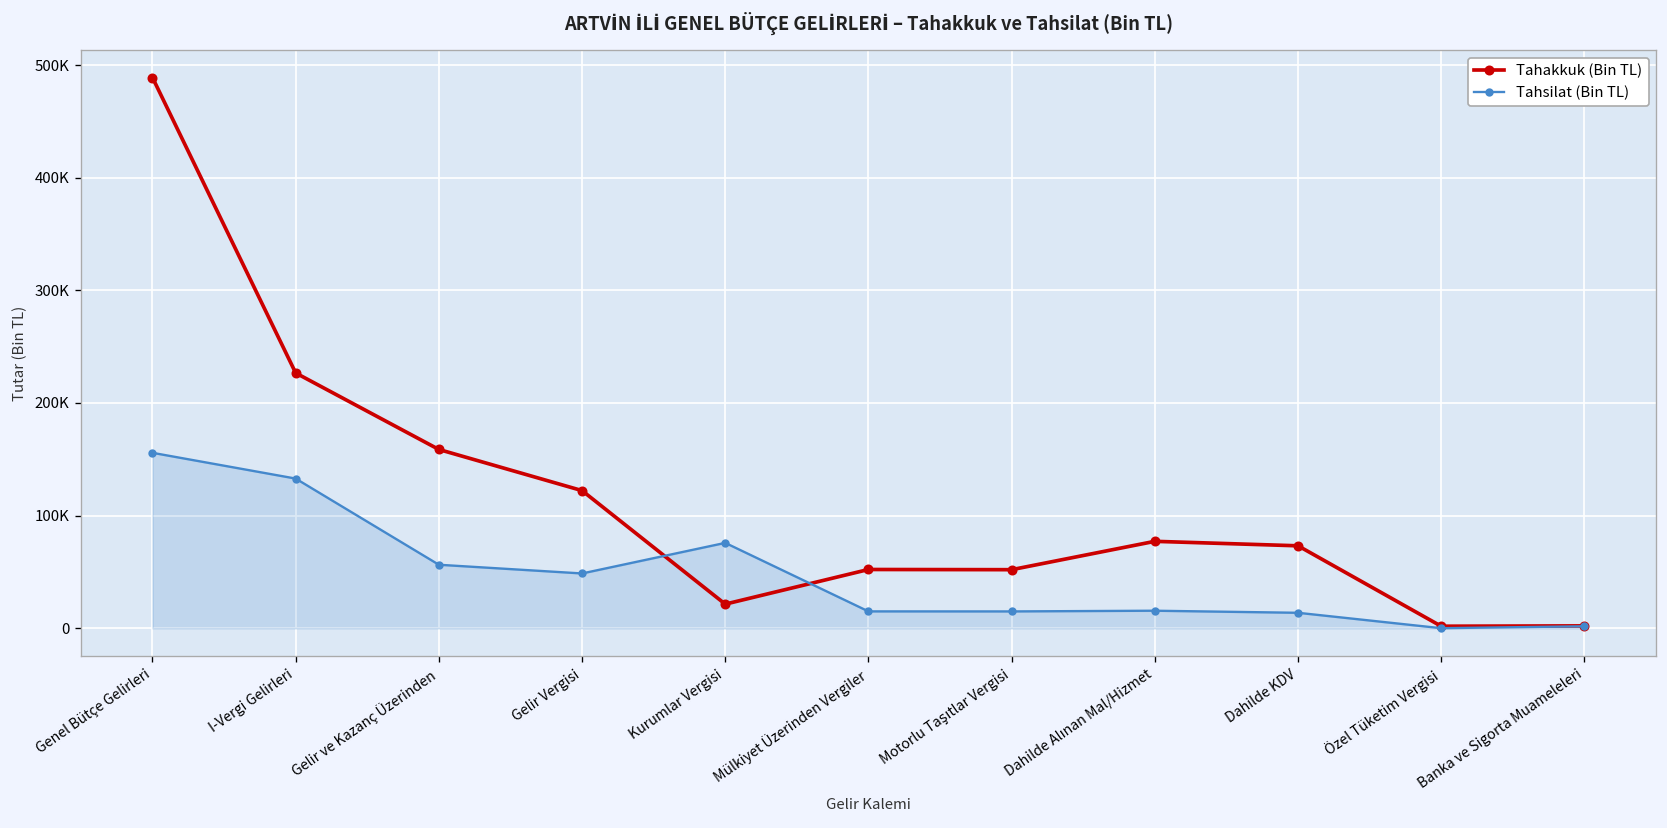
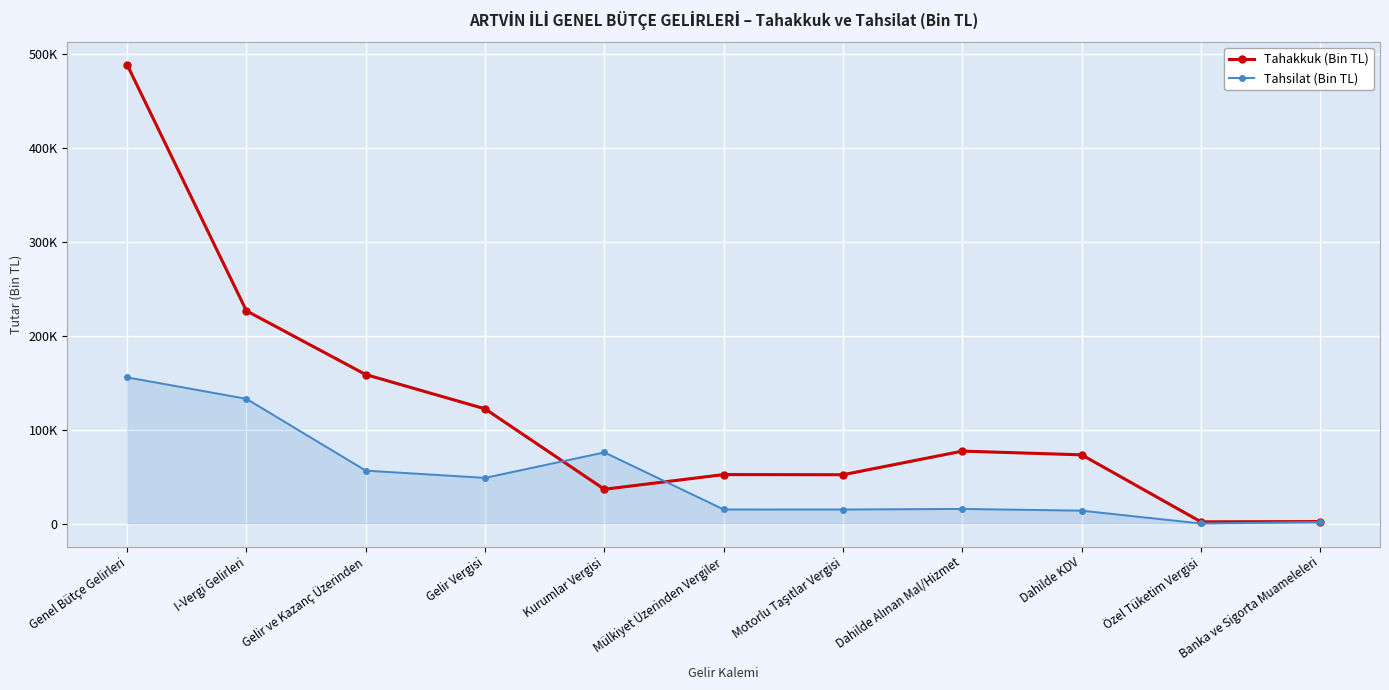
  {
    "Tahakkuk (Bin TL)": {
      "Genel Bütçe Gelirleri": 490000,
      "I-Vergi Gelirleri": 230000,
      "Gelir ve Kazanç Üzerinden": 160000,
      "Gelir Vergisi": 120000,
-     "Kurumlar Vergisi": 20000,
+     "Kurumlar Vergisi": 40000,
      "Mülkiyet Üzerinden Vergiler": 50000,
      "Motorlu Taşıtlar Vergisi": 50000,
      "Dahilde Alınan Mal/Hizmet": 80000,
      "Dahilde KDV": 70000
    },
    "Tahsilat (Bin TL)": {
      "Genel Bütçe Gelirleri": 160000,
      "I-Vergi Gelirleri": 130000,
      "Gelir ve Kazanç Üzerinden": 60000,
      "Gelir Vergisi": 50000,
      "Kurumlar Vergisi": 80000,
      "Mülkiyet Üzerinden Vergiler": 10000,
      "Motorlu Taşıtlar Vergisi": 10000,
      "Dahilde Alınan Mal/Hizmet": 20000,
      "Dahilde KDV": 10000
    }
  }
